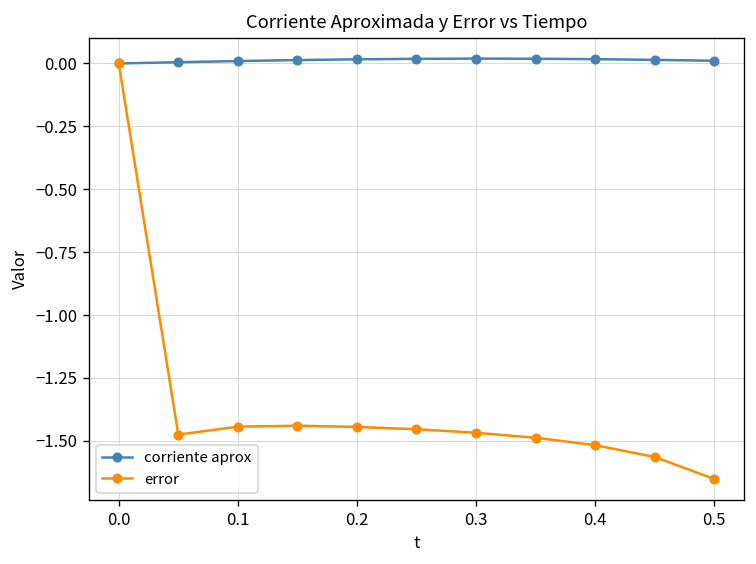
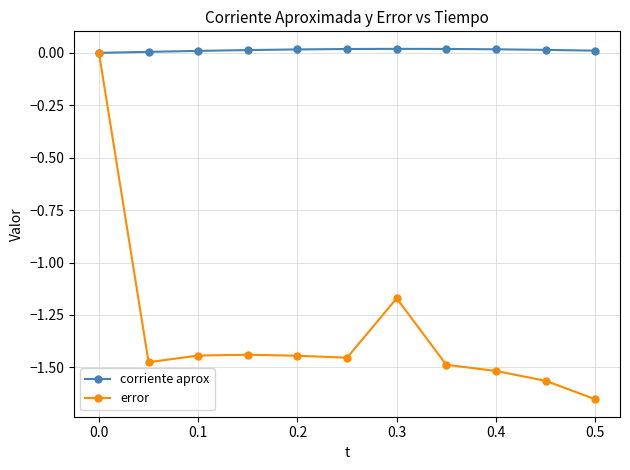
  {
    "corriente aprox": {
      "0.1": 0.01,
      "0.2": 0.02,
      "0.3": 0.02,
      "0.4": 0.02,
      "0.5": 0.01
    },
    "error": {
      "0.1": -1.44,
      "0.2": -1.44,
-     "0.3": -1.47,
+     "0.3": -1.17,
      "0.4": -1.52,
      "0.5": -1.65
    }
  }
